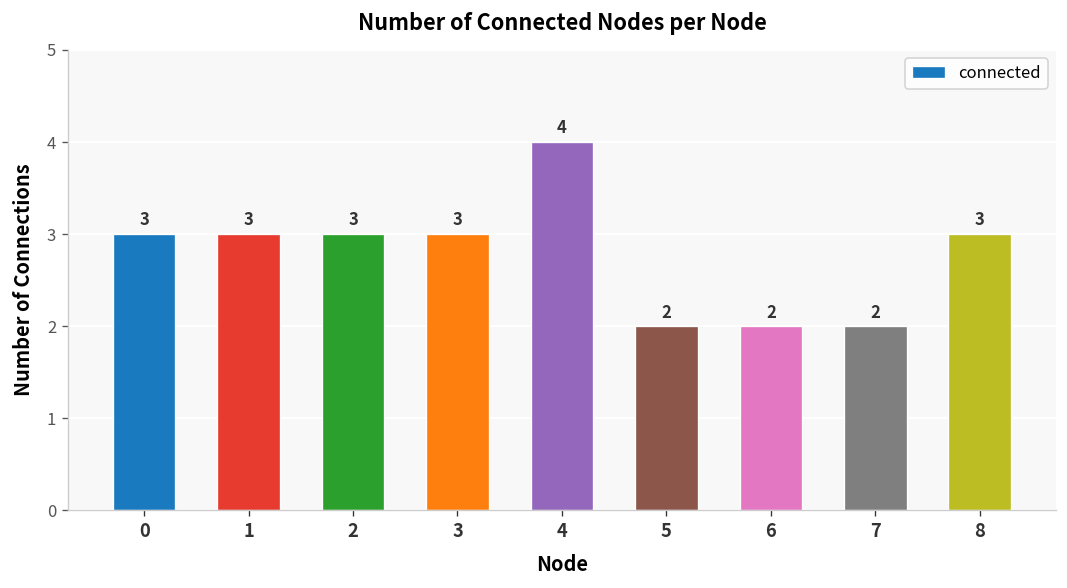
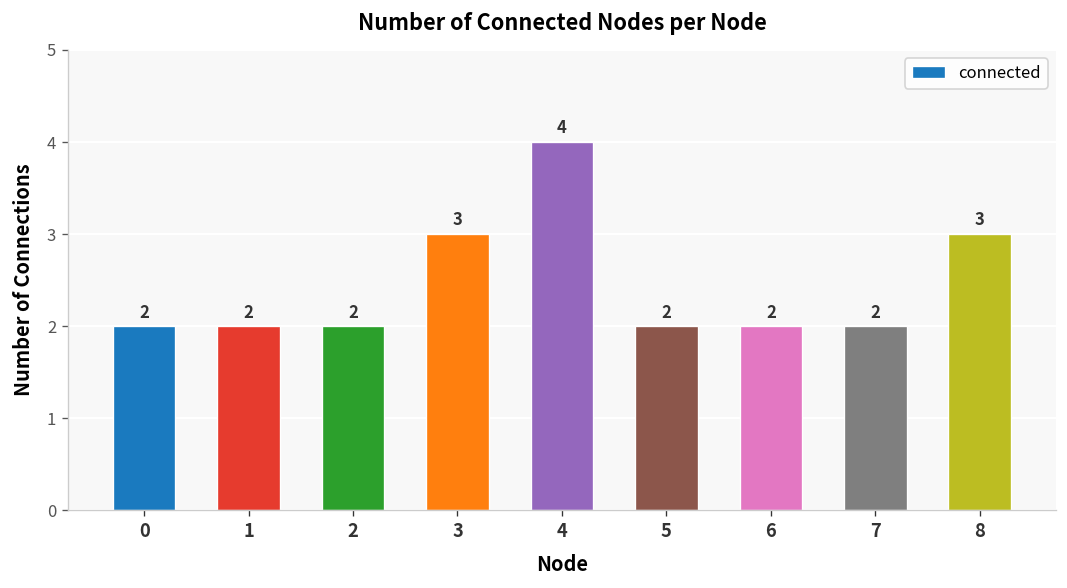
  {
-   "0": 3,
-   "1": 3,
-   "2": 3,
+   "0": 2,
+   "1": 2,
+   "2": 2,
    "3": 3,
    "4": 4,
    "5": 2,
    "6": 2,
    "7": 2,
    "8": 3
  }
